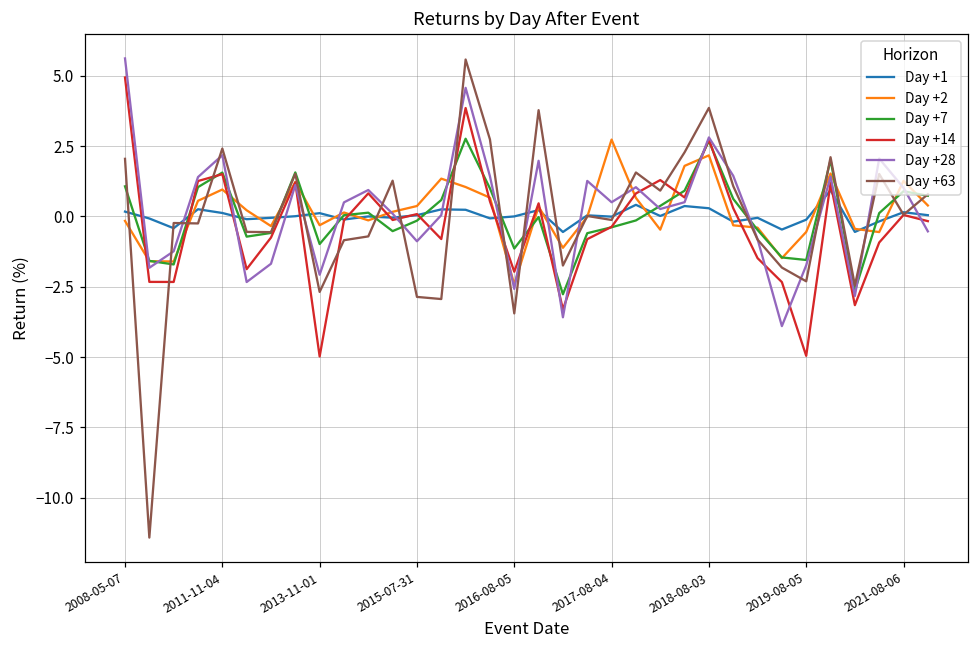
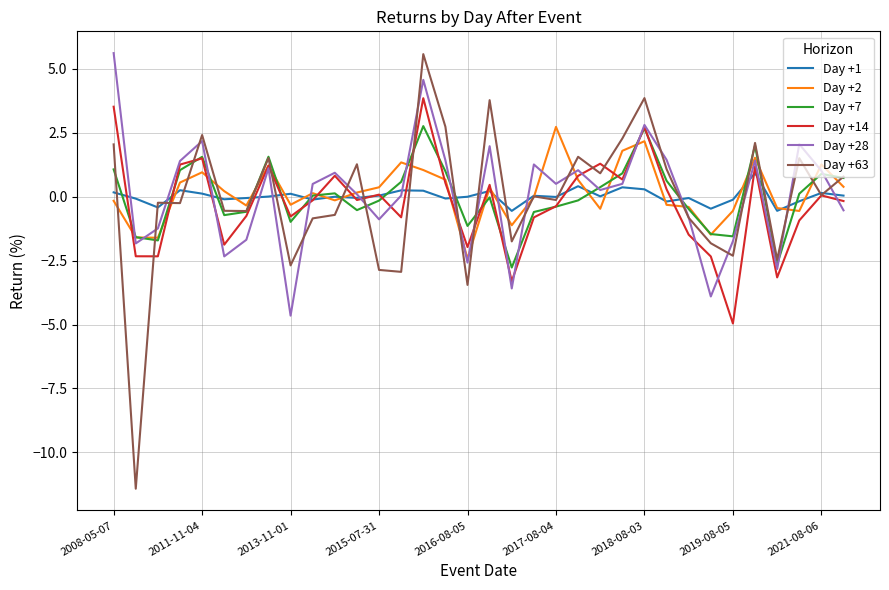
  {
    "Day +1": {
      "2008-05-07": 0.2,
      "2011-11-04": 0.1,
      "2013-11-01": 0.1,
      "2016-08-05": 0.0,
      "2017-08-04": 0.0,
      "2018-08-03": 0.3,
      "2019-08-05": -0.1
    },
    "Day +2": {
      "2008-05-07": -0.2,
      "2011-11-04": 1.0,
      "2013-11-01": -0.3,
      "2015-07-31": 0.4,
      "2016-08-05": -2.4,
      "2017-08-04": 2.7,
      "2018-08-03": 2.2,
      "2019-08-05": -0.6
    },
    "Day +7": {
      "2008-05-07": 1.1,
      "2013-11-01": -1.0,
      "2015-07-31": -0.2,
      "2016-08-05": -1.1,
      "2019-08-05": -1.5
    },
    "Day +14": {
-     "2008-05-07": 4.9,
-     "2013-11-01": -5.0,
+     "2008-05-07": 3.5,
+     "2013-11-01": -0.8,
      "2016-08-05": -2.0,
      "2019-08-05": -5.0
    },
    "Day +28": {
      "2008-05-07": 5.6,
      "2011-11-04": 2.2,
-     "2013-11-01": -2.1,
+     "2013-11-01": -4.7,
      "2015-07-31": -0.9,
      "2016-08-05": -2.6,
      "2017-08-04": 0.5,
      "2019-08-05": -1.7
    },
    "Day +63": {
      "2008-05-07": 2.0,
      "2011-11-04": 2.4,
      "2013-11-01": -2.7,
      "2015-07-31": -2.9,
      "2016-08-05": -3.4,
      "2017-08-04": -0.1,
      "2018-08-03": 3.9,
      "2019-08-05": -2.3
    }
  }
